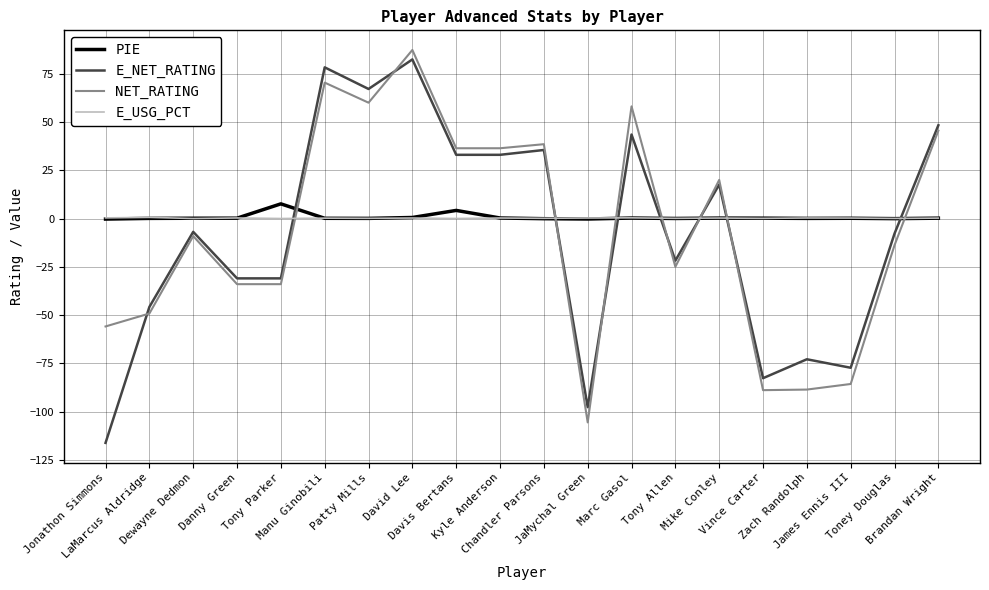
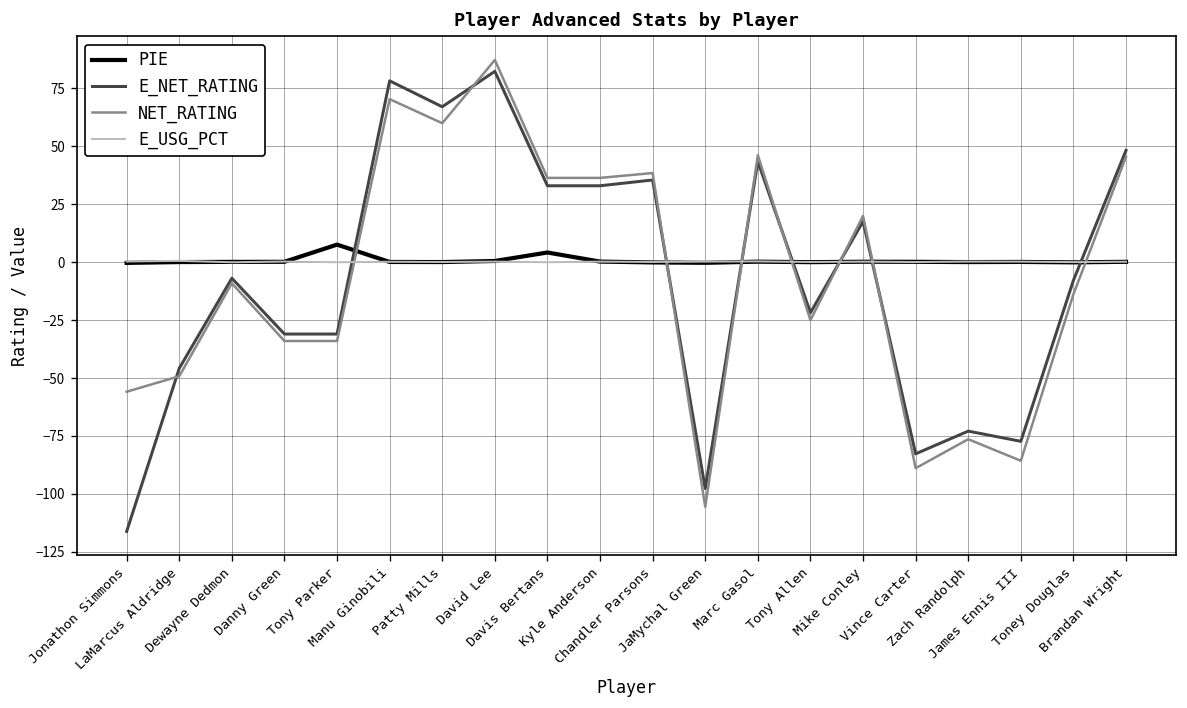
  {
    "PIE": {
      "Tony Parker": 8,
      "Davis Bertans": 4
    },
    "E_NET_RATING": {
      "Jonathon Simmons": -116,
      "LaMarcus Aldridge": -46,
      "Dewayne Dedmon": -7,
      "Danny Green": -31,
      "Tony Parker": -31,
      "Manu Ginobili": 78,
      "Patty Mills": 67,
      "David Lee": 82,
      "Davis Bertans": 33,
      "Kyle Anderson": 33,
      "Chandler Parsons": 36,
      "JaMychal Green": -98,
      "Marc Gasol": 44,
      "Tony Allen": -22,
      "Mike Conley": 18,
      "Vince Carter": -83,
      "Zach Randolph": -73,
      "James Ennis III": -77,
      "Toney Douglas": -8,
      "Brandan Wright": 48
    },
    "NET_RATING": {
      "Jonathon Simmons": -56,
      "LaMarcus Aldridge": -49,
      "Dewayne Dedmon": -9,
      "Danny Green": -34,
      "Tony Parker": -34,
      "Manu Ginobili": 70,
      "Patty Mills": 60,
      "David Lee": 87,
      "Davis Bertans": 36,
      "Kyle Anderson": 36,
      "Chandler Parsons": 39,
      "JaMychal Green": -106,
-     "Marc Gasol": 58,
+     "Marc Gasol": 46,
      "Tony Allen": -25,
      "Mike Conley": 20,
      "Vince Carter": -89,
-     "Zach Randolph": -89,
+     "Zach Randolph": -76,
      "James Ennis III": -86,
      "Toney Douglas": -14,
      "Brandan Wright": 46
    },
    "E_USG_PCT": {
      "Tony Parker": 0,
      "Davis Bertans": 0
    }
  }
